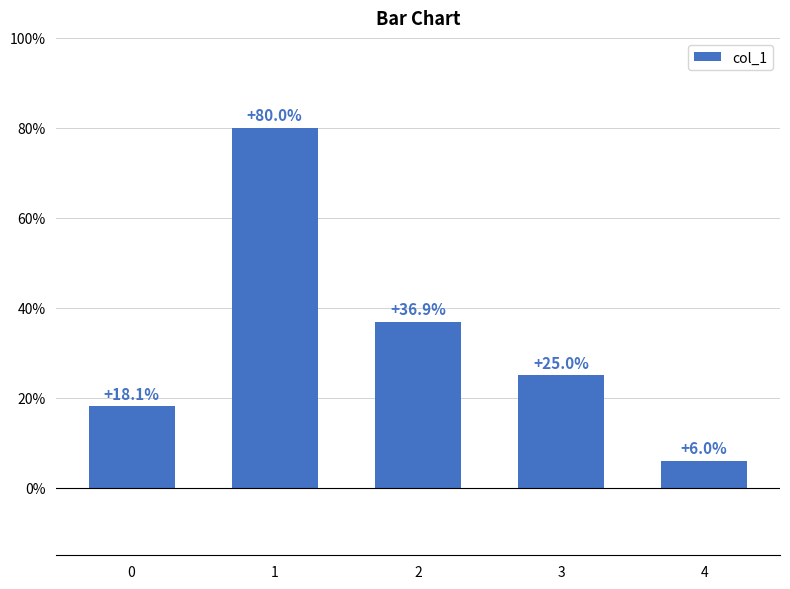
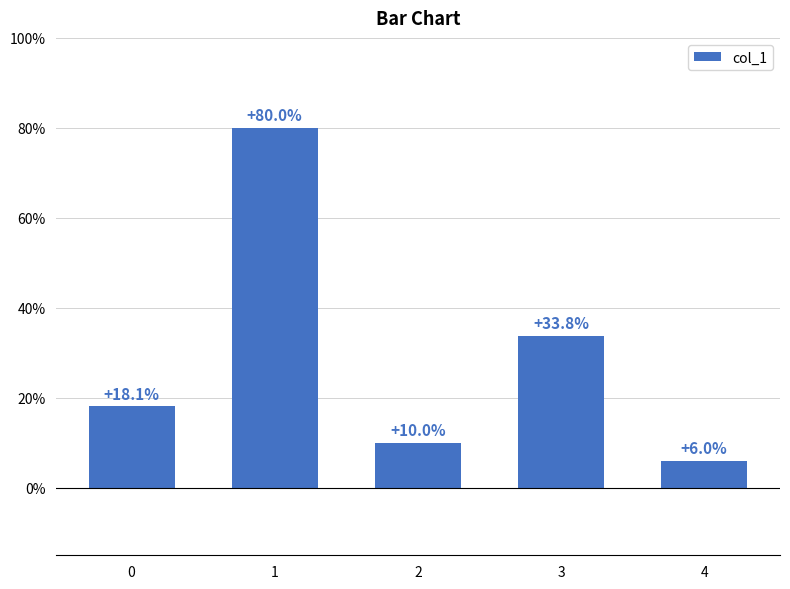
  {
    "0": "+18.1%",
    "1": "+80.0%",
-   "2": "+36.9%",
-   "3": "+25.0%",
+   "2": "+10.0%",
+   "3": "+33.8%",
    "4": "+6.0%"
  }
